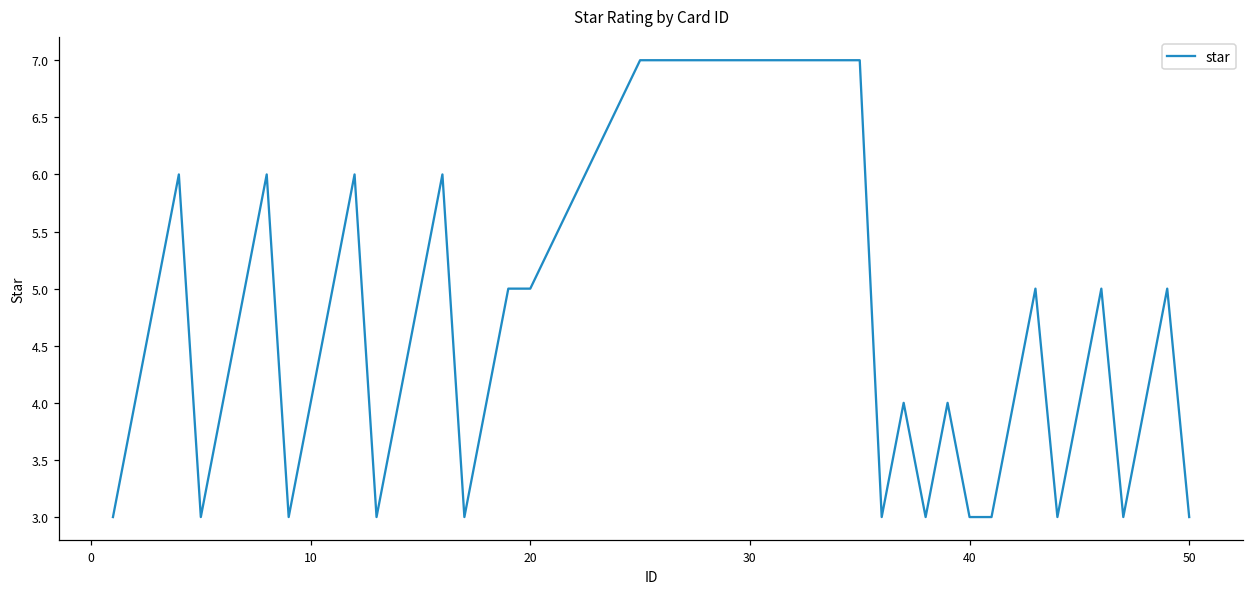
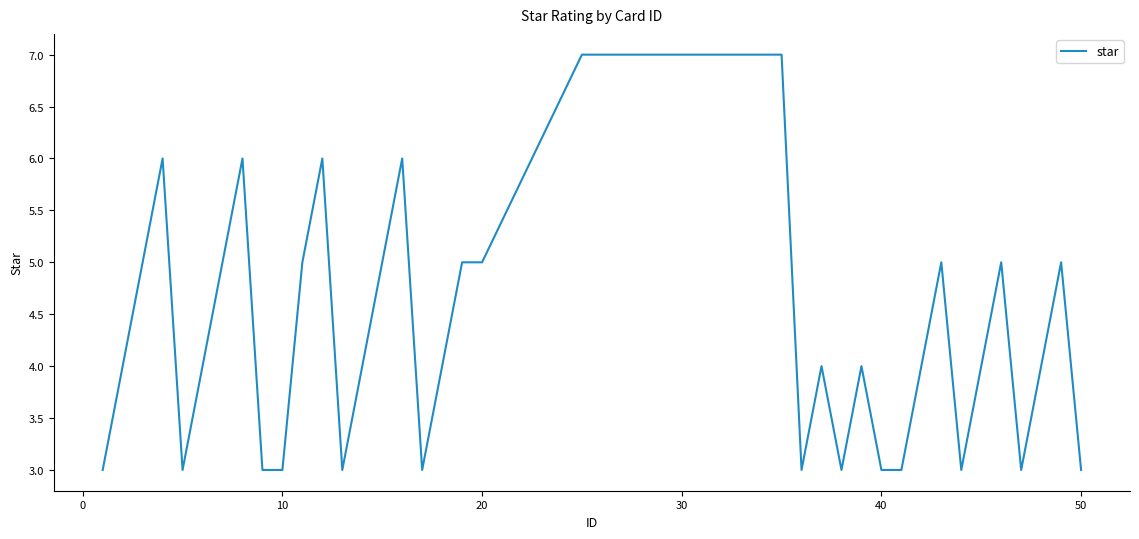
  {
-   "10": 4,
+   "10": 3,
    "20": 5,
    "30": 7,
    "40": 3,
    "50": 3
  }
